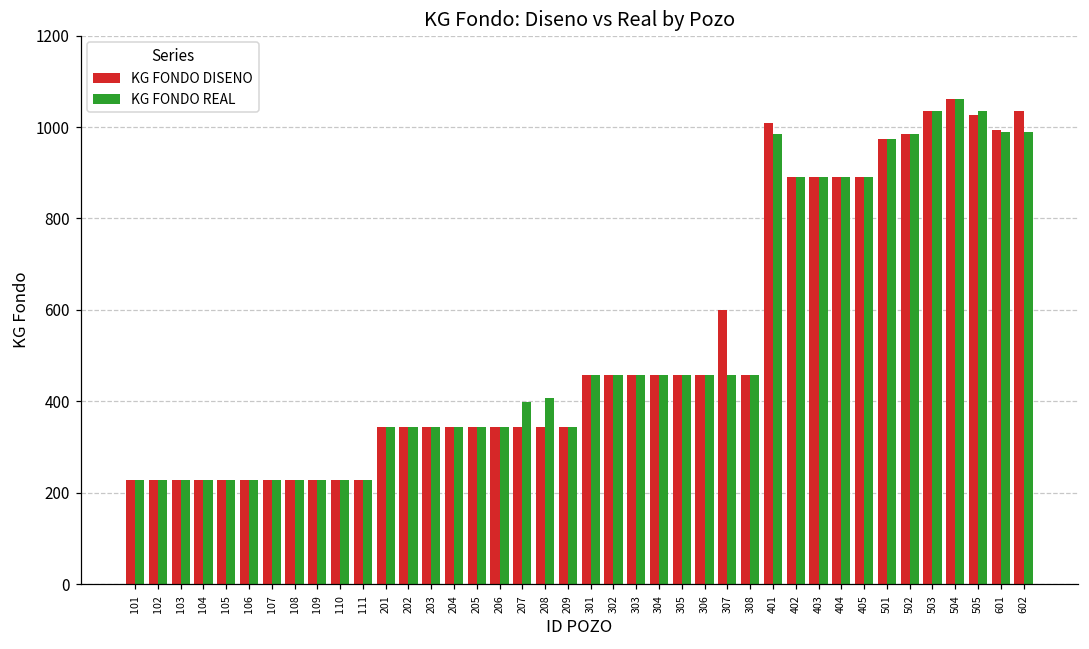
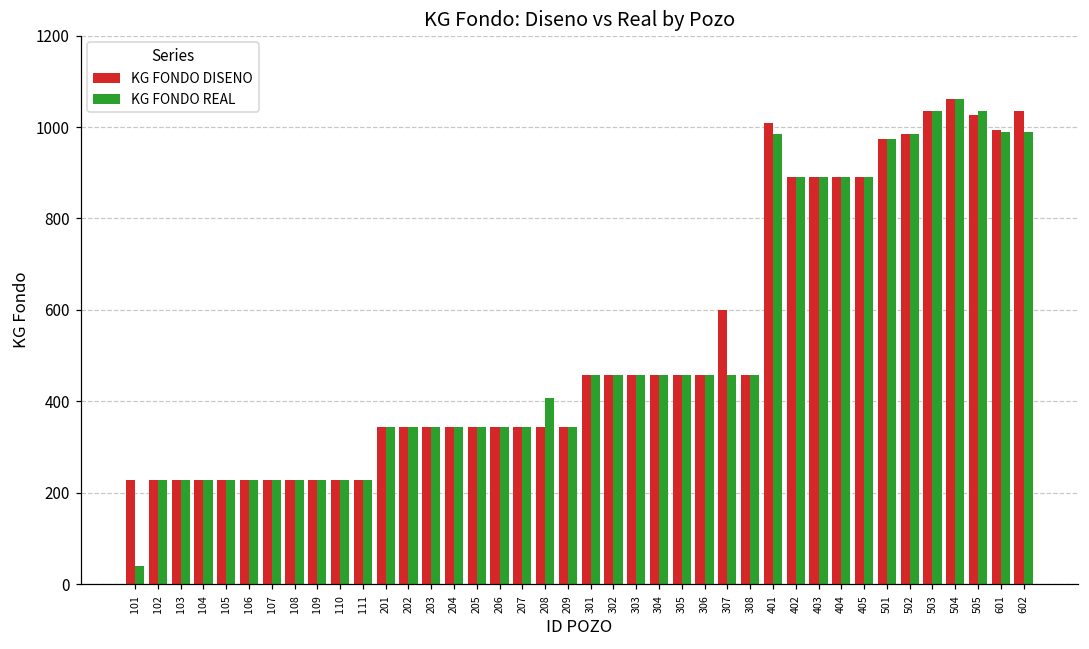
  {
    "KG FONDO DISENO": {
      "101": 230,
      "102": 230,
      "103": 230,
      "104": 230,
      "105": 230,
      "106": 230,
      "107": 230,
      "108": 230,
      "109": 230,
      "110": 230,
      "111": 230,
      "201": 340,
      "202": 340,
      "203": 340,
      "204": 340,
      "205": 340,
      "206": 340,
      "207": 340,
      "208": 340,
      "209": 340,
      "301": 460,
      "302": 460,
      "303": 460,
      "304": 460,
      "305": 460,
      "306": 460,
      "307": 600,
      "308": 460,
      "401": 1010,
      "402": 890,
      "403": 890,
      "404": 890,
      "405": 890,
      "501": 970,
      "502": 990,
      "503": 1040,
      "504": 1060,
      "505": 1030,
      "601": 990,
      "602": 1040
    },
    "KG FONDO REAL": {
-     "101": 230,
+     "101": 40,
      "102": 230,
      "103": 230,
      "104": 230,
      "105": 230,
      "106": 230,
      "107": 230,
      "108": 230,
      "109": 230,
      "110": 230,
      "111": 230,
      "201": 340,
      "202": 340,
      "203": 340,
      "204": 340,
      "205": 340,
      "206": 340,
-     "207": 400,
+     "207": 340,
      "208": 410,
      "209": 340,
      "301": 460,
      "302": 460,
      "303": 460,
      "304": 460,
      "305": 460,
      "306": 460,
      "307": 460,
      "308": 460,
      "401": 990,
      "402": 890,
      "403": 890,
      "404": 890,
      "405": 890,
      "501": 970,
      "502": 990,
      "503": 1040,
      "504": 1060,
      "505": 1040,
      "601": 990,
      "602": 990
    }
  }
